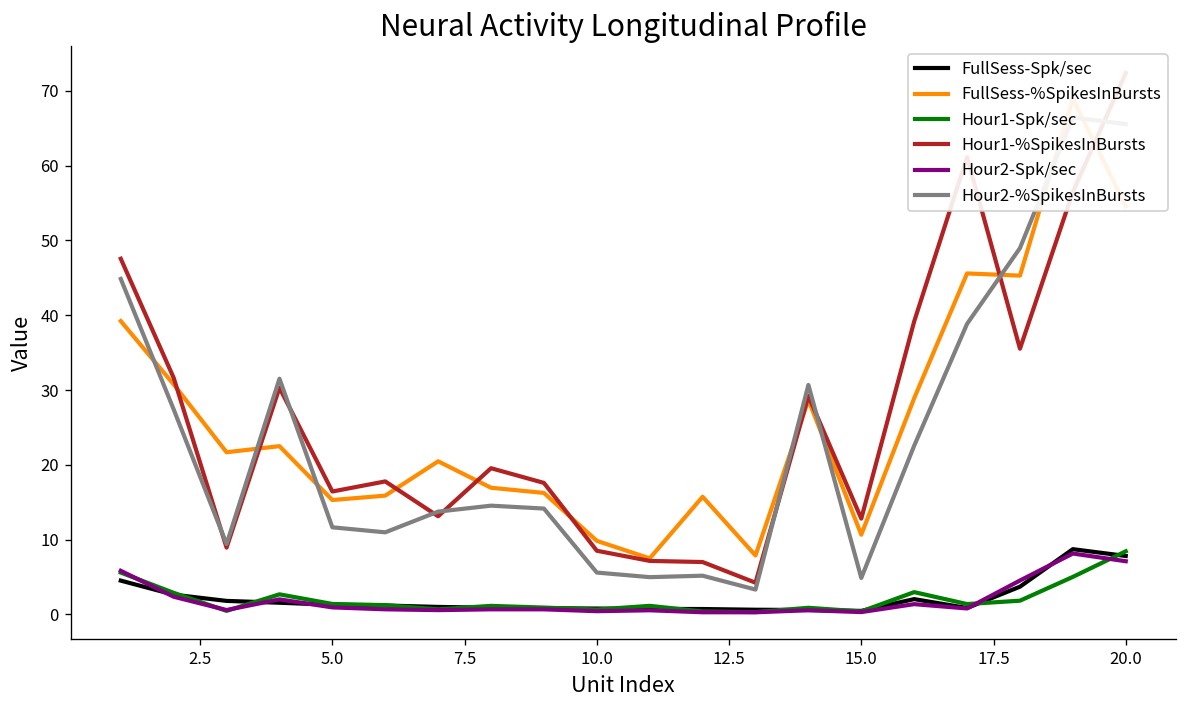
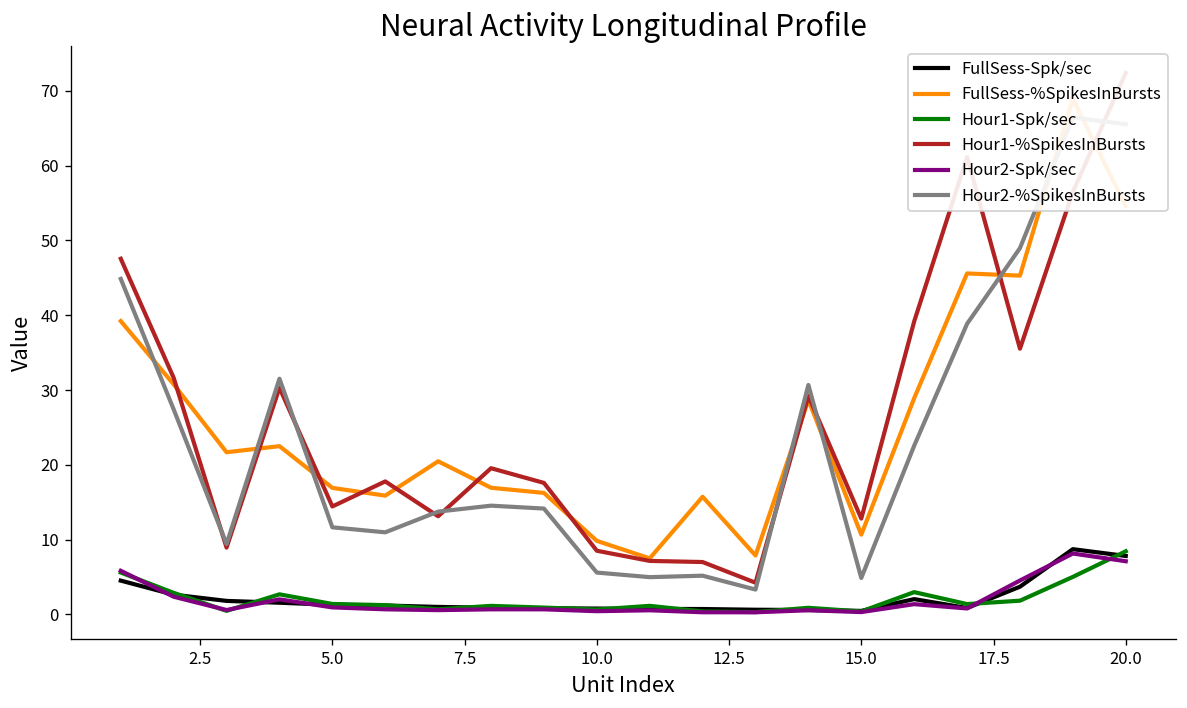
  {
    "FullSess-Spk/sec": {
      "20.0": 8
    },
    "FullSess-%SpikesInBursts": {
-     "5.0": 15,
+     "5.0": 17,
      "10.0": 10,
      "15.0": 11
    },
    "Hour1-Spk/sec": {
      "20.0": 8
    },
    "Hour1-%SpikesInBursts": {
-     "5.0": 16,
+     "5.0": 14,
      "10.0": 9,
      "15.0": 13
    },
    "Hour2-Spk/sec": {
      "20.0": 7
    },
    "Hour2-%SpikesInBursts": {
      "5.0": 12,
      "10.0": 6,
      "15.0": 5
    }
  }
